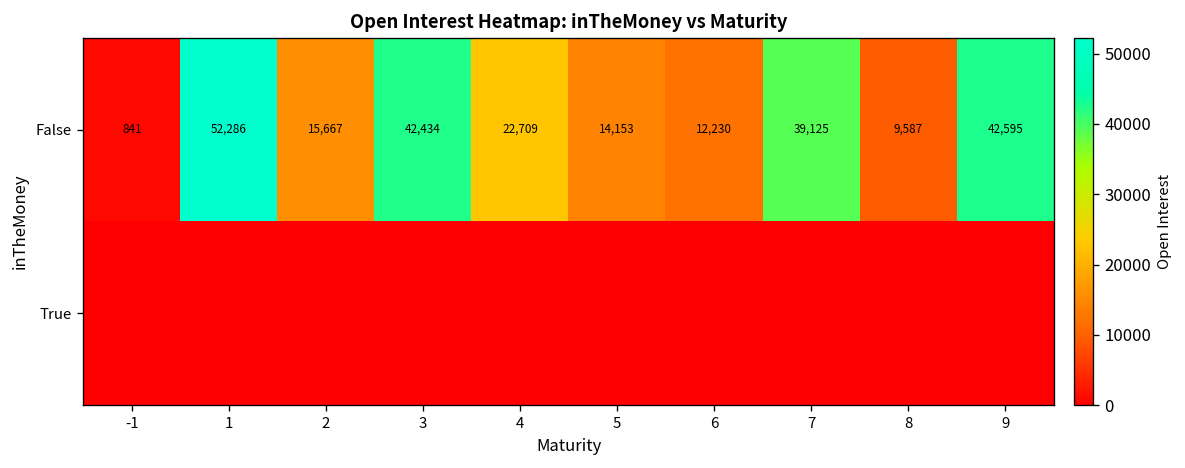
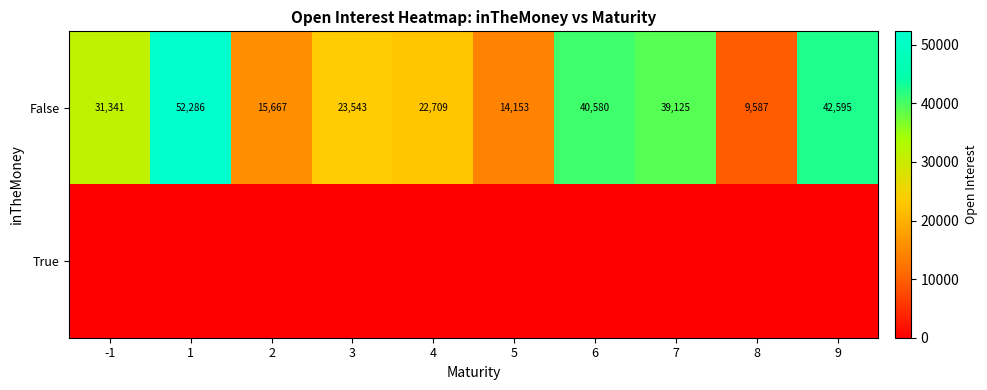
  {
    "False": {
-     "-1": "841",
+     "-1": "31,341",
      "1": "52,286",
      "2": "15,667",
-     "3": "42,434",
+     "3": "23,543",
      "4": "22,709",
      "5": "14,153",
-     "6": "12,230",
+     "6": "40,580",
      "7": "39,125",
      "8": "9,587",
      "9": "42,595"
    }
  }
